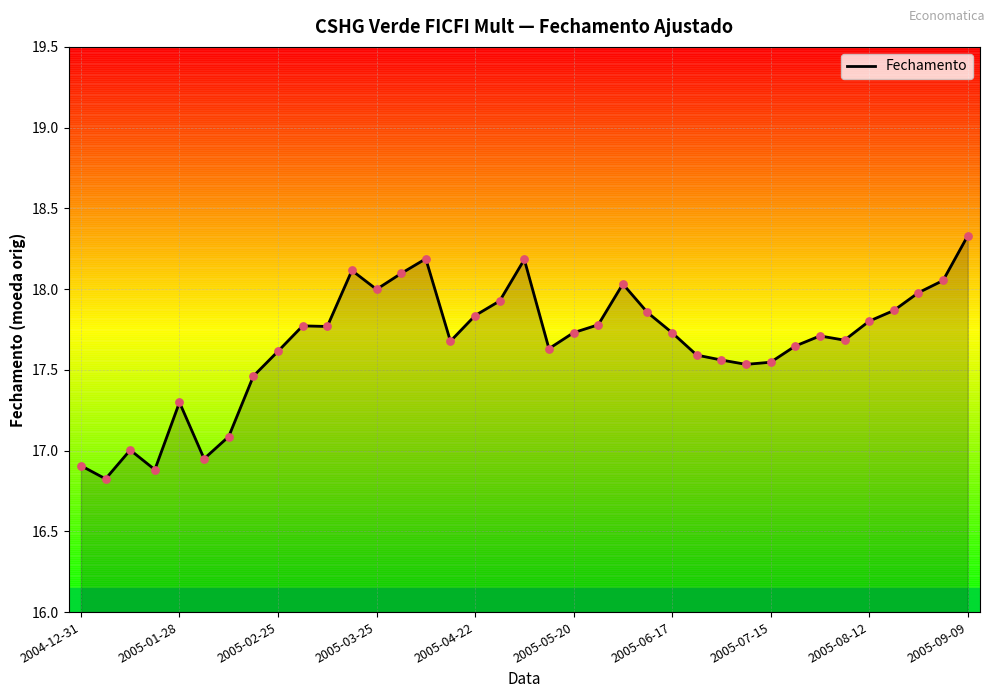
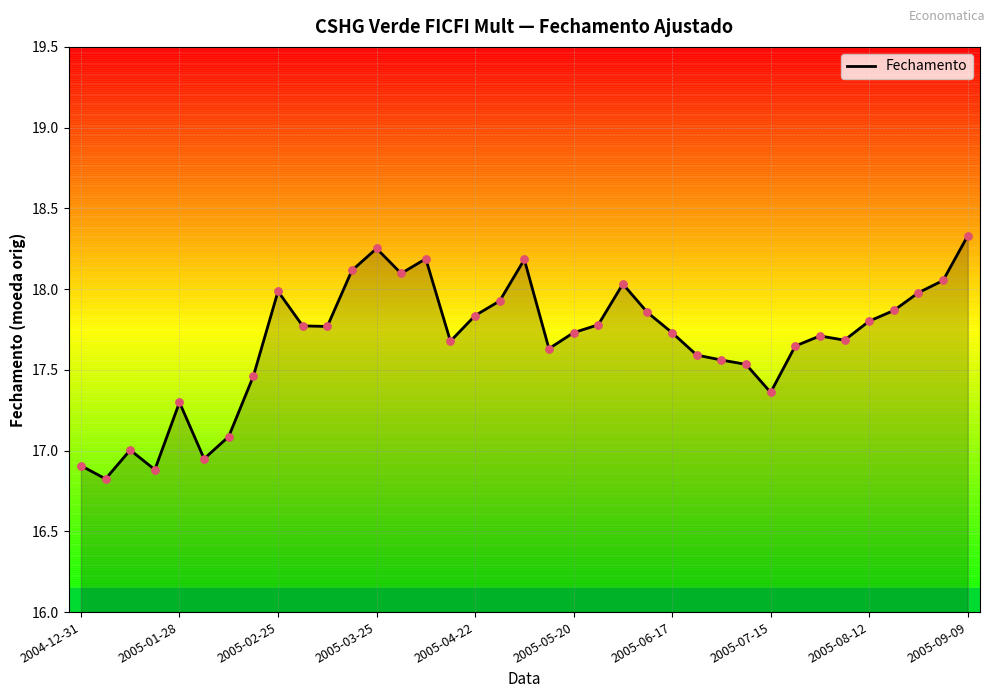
  {
    "2004-12-31": 16.91,
    "2005-01-28": 17.30,
-   "2005-02-25": 17.62,
-   "2005-03-25": 18.00,
+   "2005-02-25": 17.99,
+   "2005-03-25": 18.25,
    "2005-04-22": 17.84,
    "2005-05-20": 17.73,
    "2005-06-17": 17.73,
-   "2005-07-15": 17.55,
+   "2005-07-15": 17.36,
    "2005-08-12": 17.80,
    "2005-09-09": 18.33
  }
